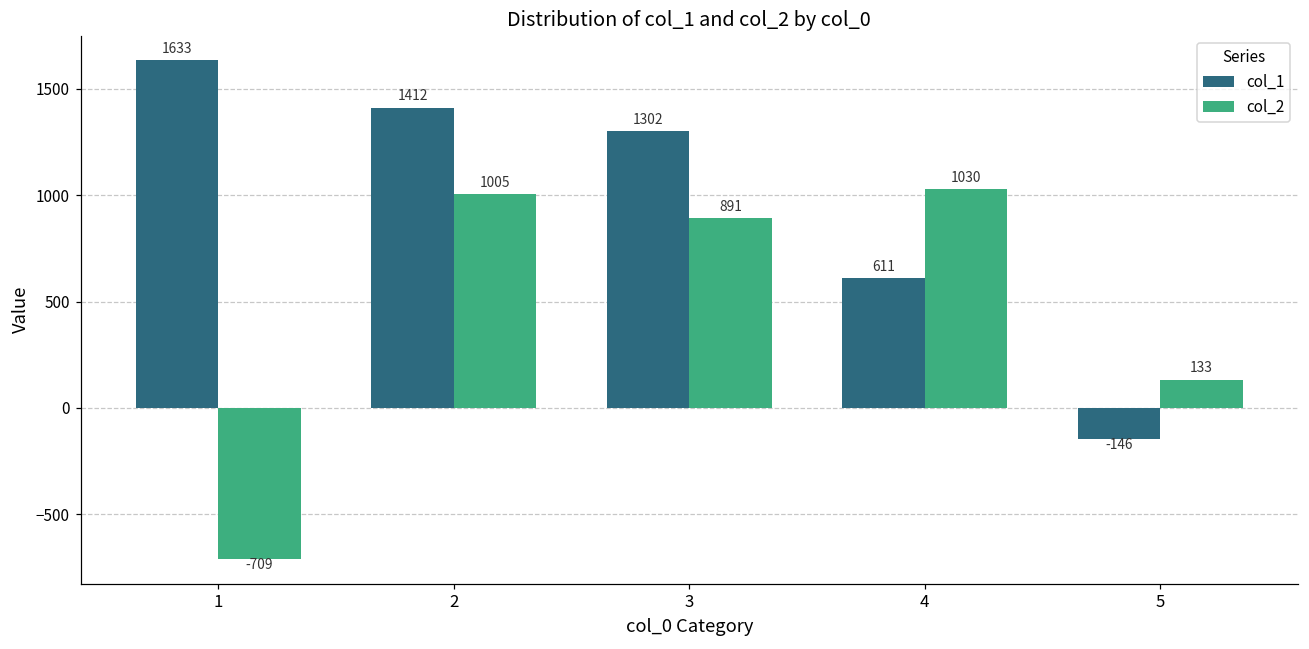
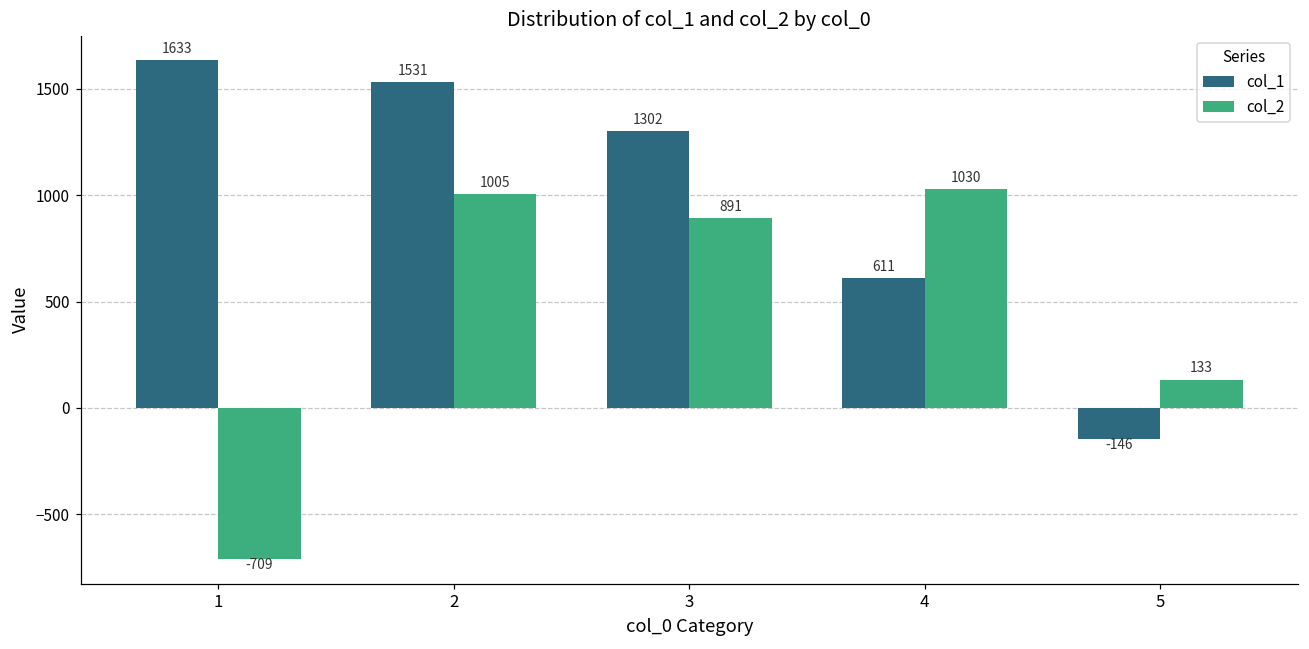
  {
    "col_1": {
      "1": 1633,
-     "2": 1412,
+     "2": 1531,
      "3": 1302,
      "4": 611,
      "5": -146
    },
    "col_2": {
      "1": -709,
      "2": 1005,
      "3": 891,
      "4": 1030,
      "5": 133
    }
  }
